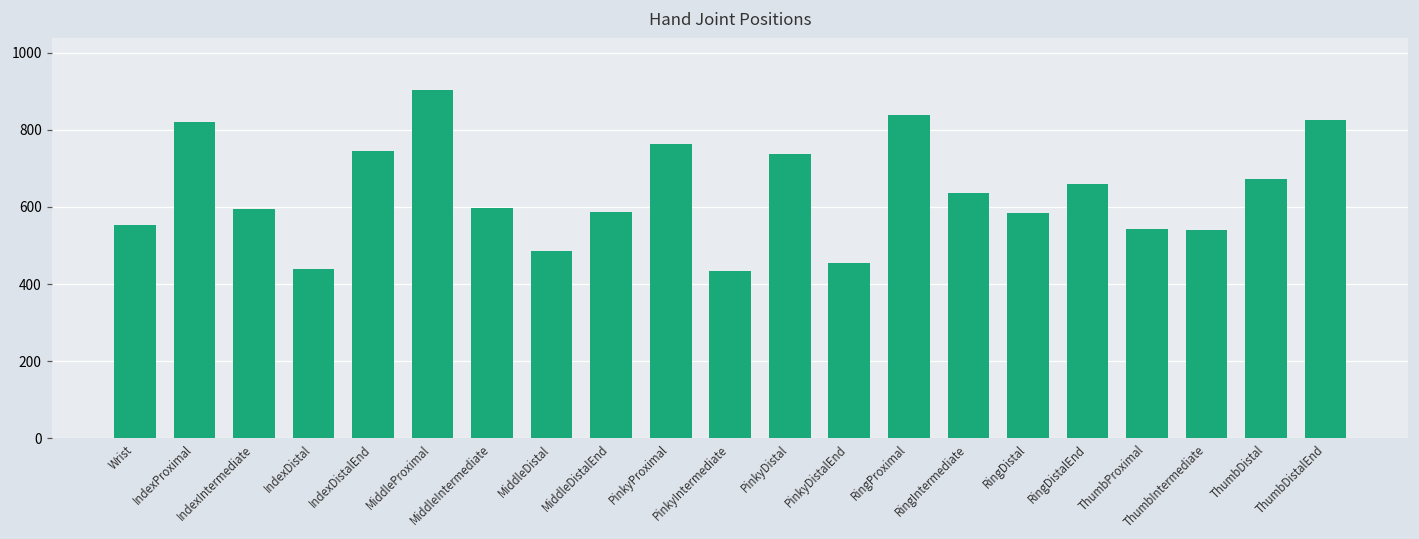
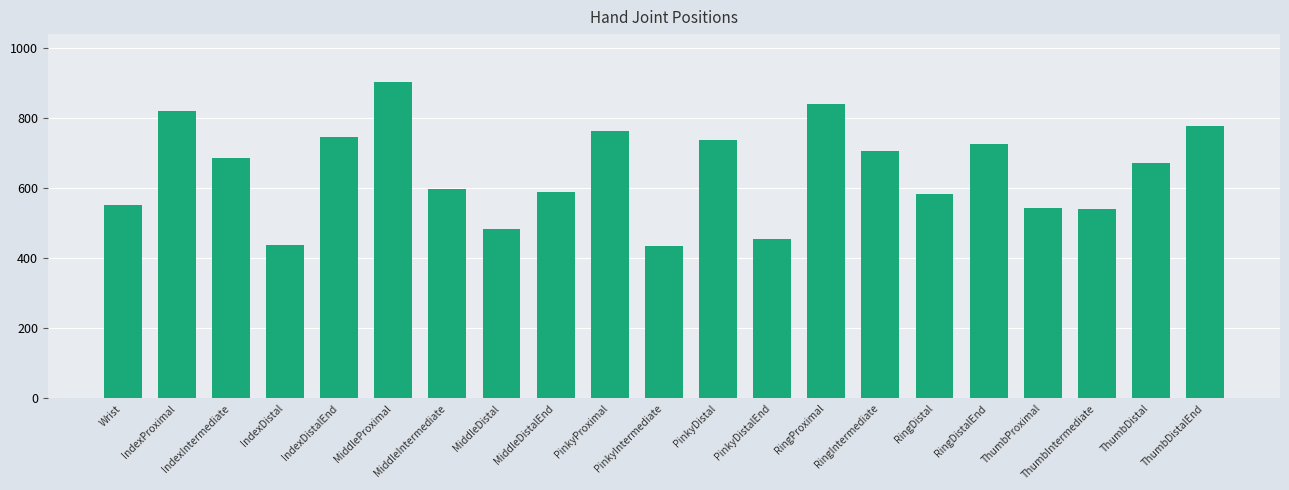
  {
    "Wrist": 550,
    "IndexProximal": 820,
-   "IndexIntermediate": 590,
+   "IndexIntermediate": 680,
    "IndexDistal": 440,
    "IndexDistalEnd": 740,
    "MiddleProximal": 900,
    "MiddleIntermediate": 600,
    "MiddleDistal": 480,
    "MiddleDistalEnd": 590,
    "PinkyProximal": 760,
    "PinkyIntermediate": 430,
    "PinkyDistal": 740,
    "PinkyDistalEnd": 450,
    "RingProximal": 840,
-   "RingIntermediate": 640,
+   "RingIntermediate": 710,
    "RingDistal": 580,
-   "RingDistalEnd": 660,
+   "RingDistalEnd": 720,
    "ThumbProximal": 540,
    "ThumbIntermediate": 540,
    "ThumbDistal": 670,
-   "ThumbDistalEnd": 830
+   "ThumbDistalEnd": 780
  }
